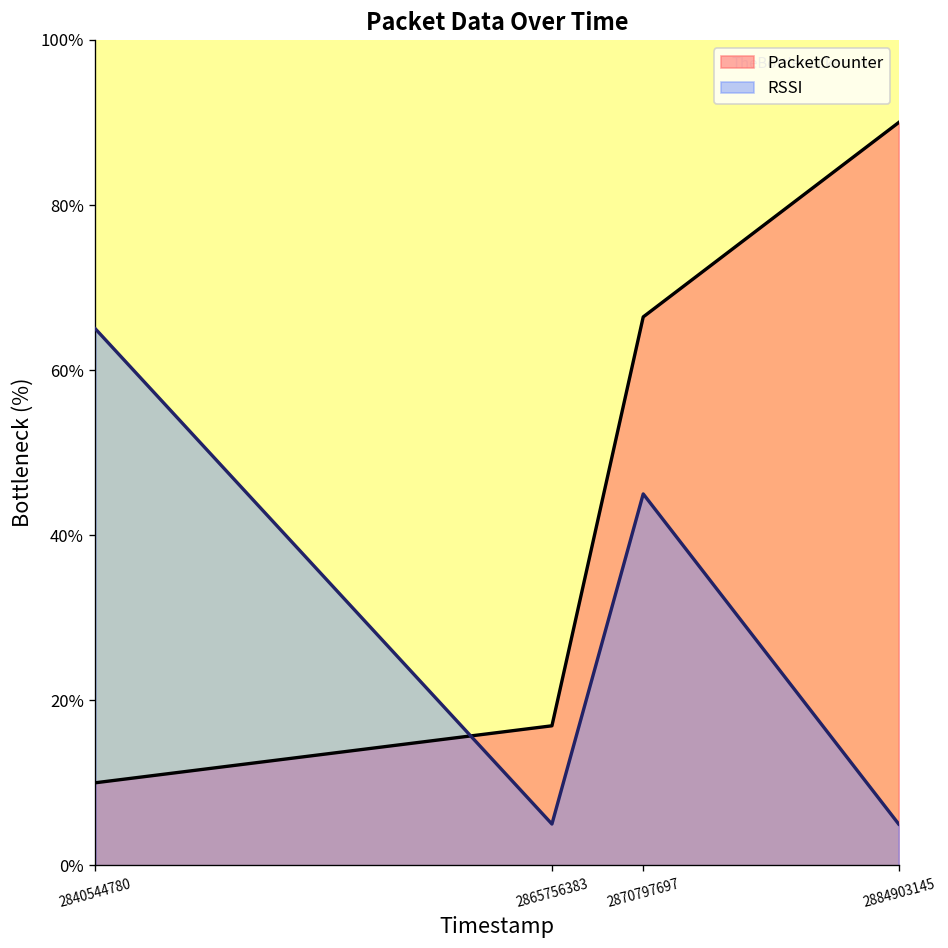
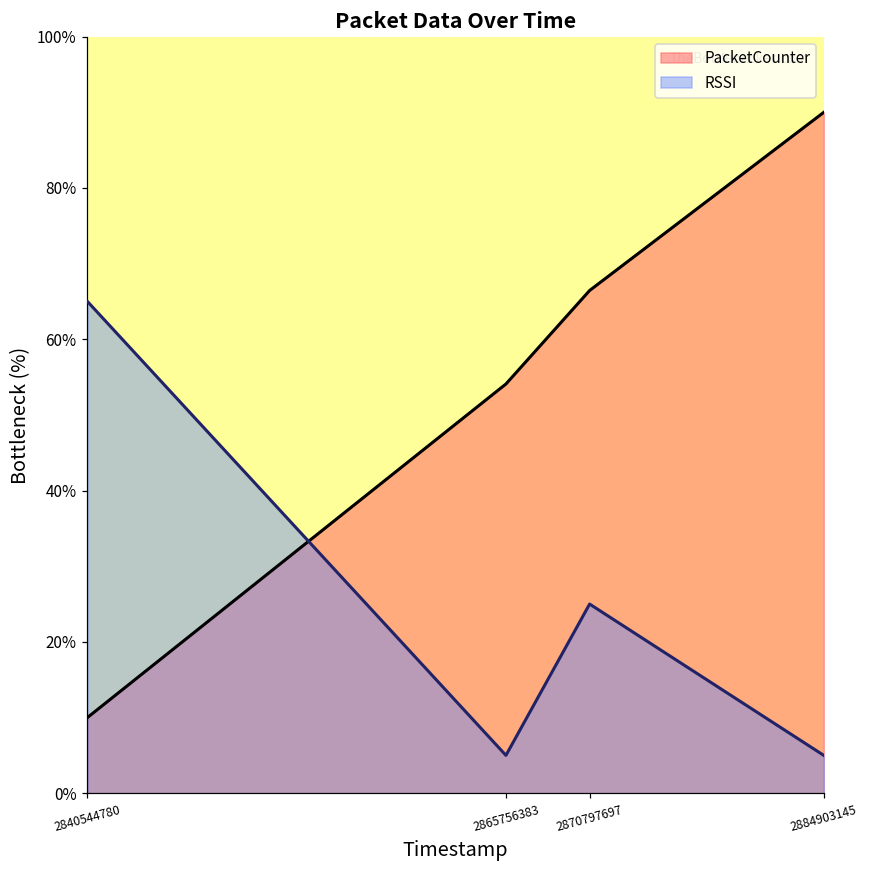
  {
    "PacketCounter": {
      "2840544780": "10%",
-     "2865756383": "17%",
+     "2865756383": "54%",
      "2870797697": "66%",
      "2884903145": "90%"
    },
    "RSSI": {
      "2840544780": "65%",
      "2865756383": "5%",
-     "2870797697": "45%",
+     "2870797697": "25%",
      "2884903145": "5%"
    }
  }
